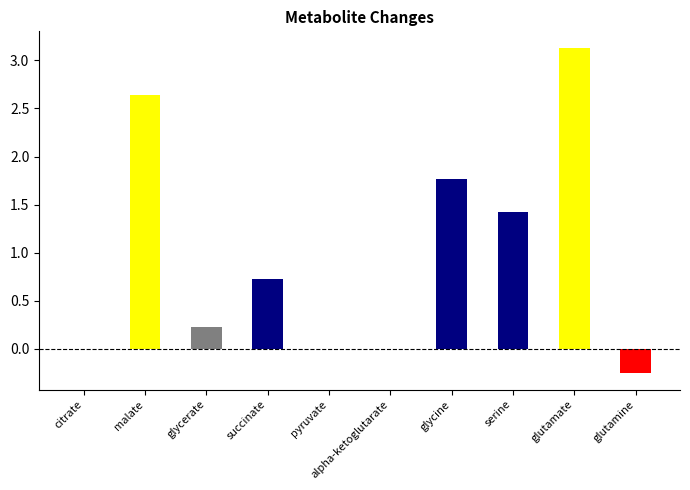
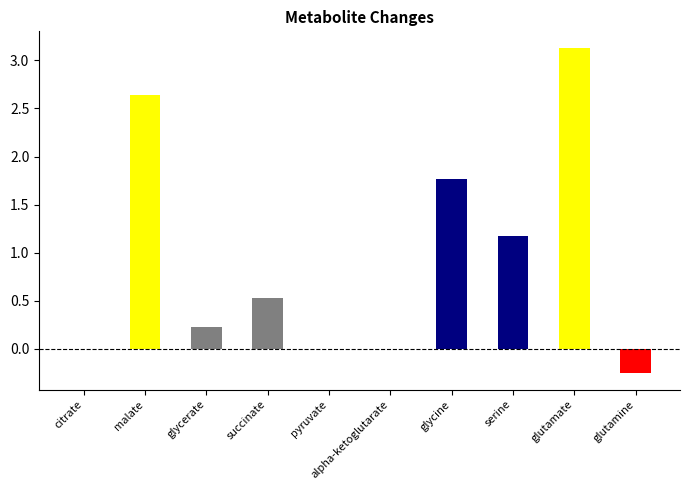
  {
    "citrate": 0.0,
    "malate": 2.6,
    "glycerate": 0.2,
-   "succinate": 0.7,
+   "succinate": 0.5,
    "pyruvate": 0.0,
    "alpha-ketoglutarate": 0.0,
    "glycine": 1.8,
-   "serine": 1.4,
+   "serine": 1.2,
    "glutamate": 3.1,
    "glutamine": -0.3
  }
